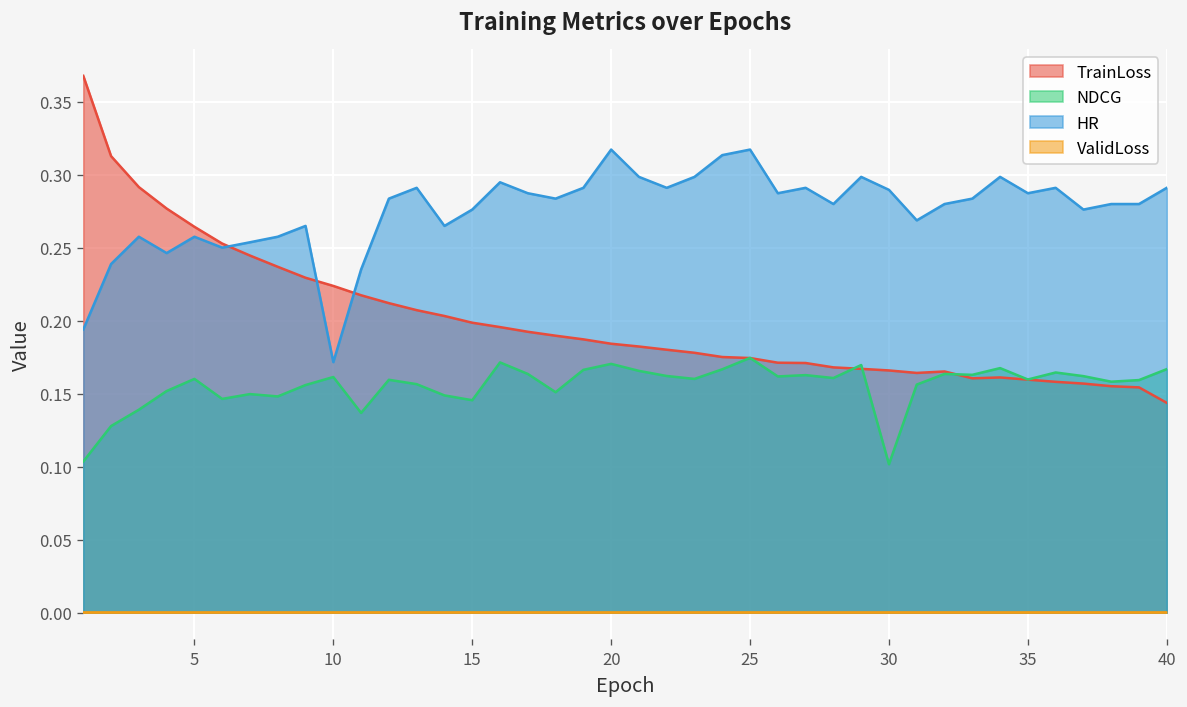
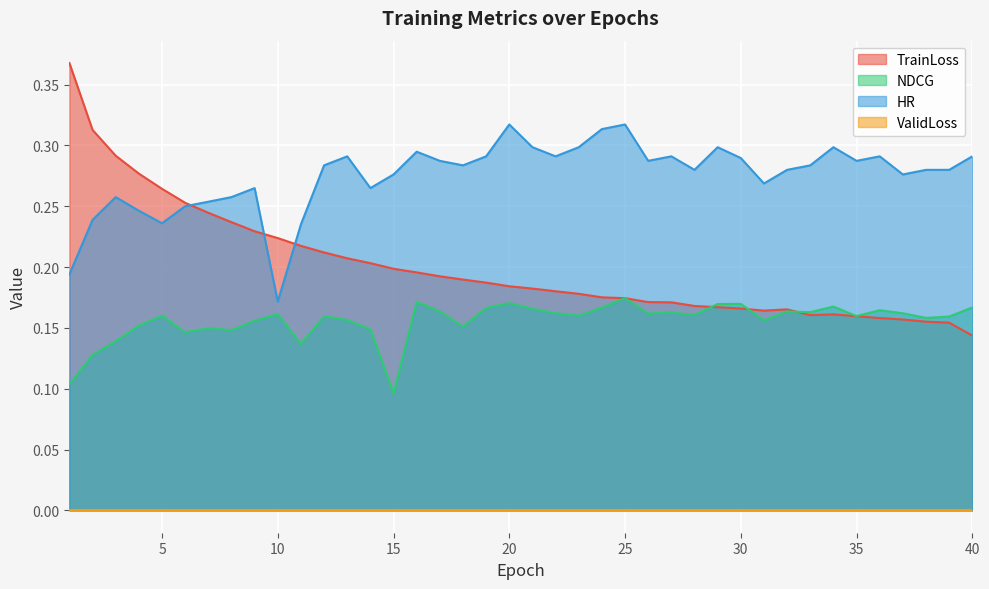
  {
    "TrainLoss": {
      "5": 0.264,
      "10": 0.224,
      "15": 0.199,
      "20": 0.184,
      "30": 0.166,
      "40": 0.144
    },
    "NDCG": {
      "5": 0.160,
      "10": 0.161,
-     "15": 0.146,
+     "15": 0.096,
      "20": 0.170,
-     "30": 0.102,
+     "30": 0.170,
      "40": 0.167
    },
    "HR": {
-     "5": 0.258,
+     "5": 0.236,
      "10": 0.172,
      "15": 0.276,
      "20": 0.317,
      "25": 0.317,
      "30": 0.290,
      "35": 0.287,
      "40": 0.291
    },
    "ValidLoss": {
      "5": 0.000,
      "10": 0.000,
      "15": 0.000,
      "20": 0.000,
      "25": 0.000,
      "30": 0.000,
      "35": 0.000,
      "40": 0.000
    }
  }
